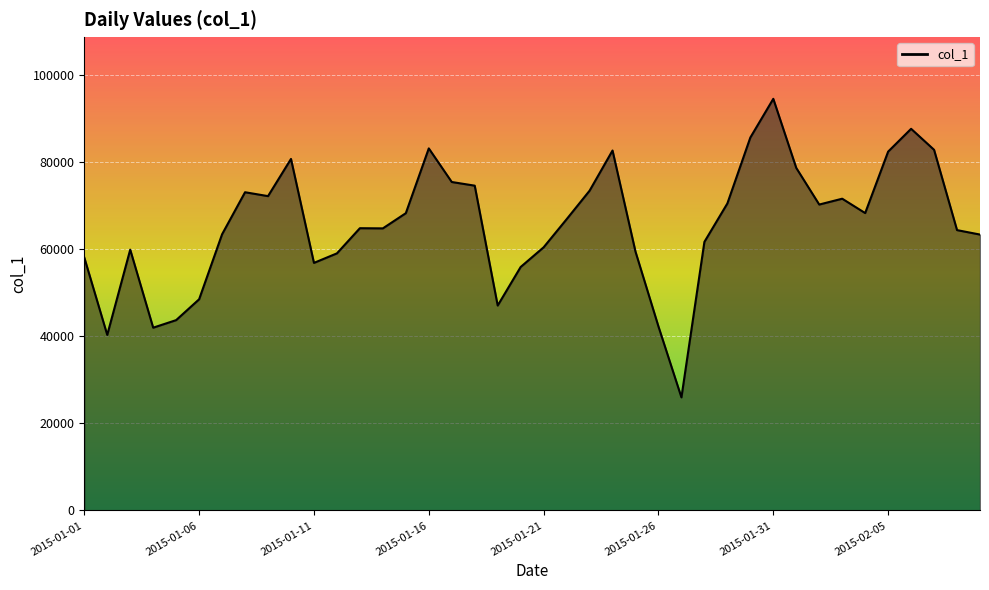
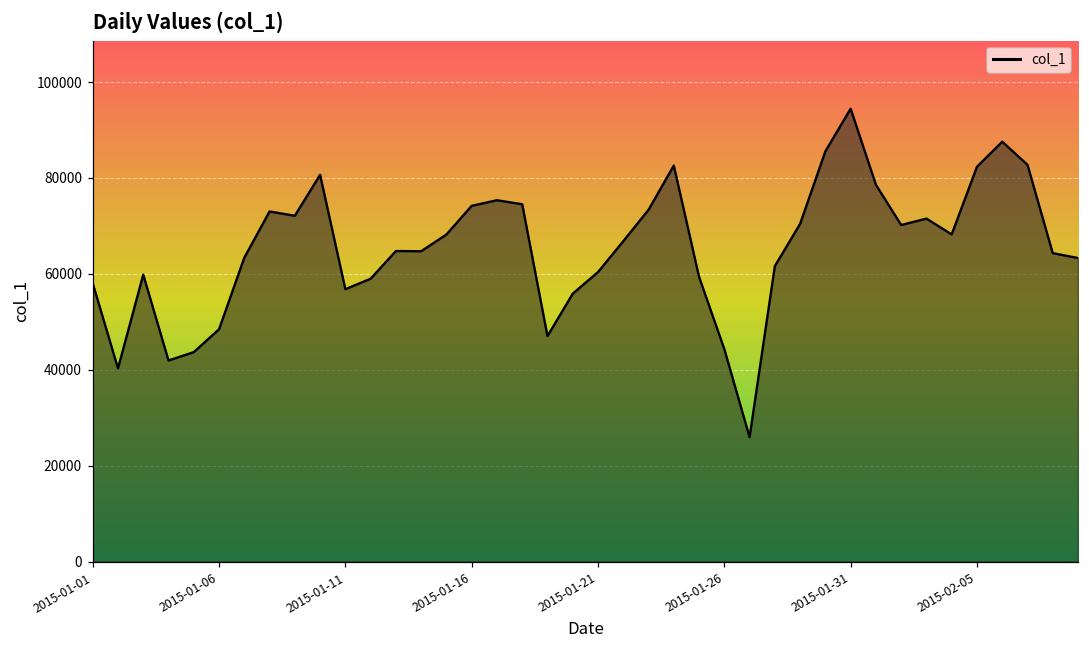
  {
    "2015-01-01": 58000,
    "2015-01-06": 48000,
    "2015-01-11": 57000,
-   "2015-01-16": 83000,
+   "2015-01-16": 74000,
    "2015-01-21": 60000,
-   "2015-01-26": 42000,
+   "2015-01-26": 44000,
    "2015-01-31": 94000,
    "2015-02-05": 82000
  }
